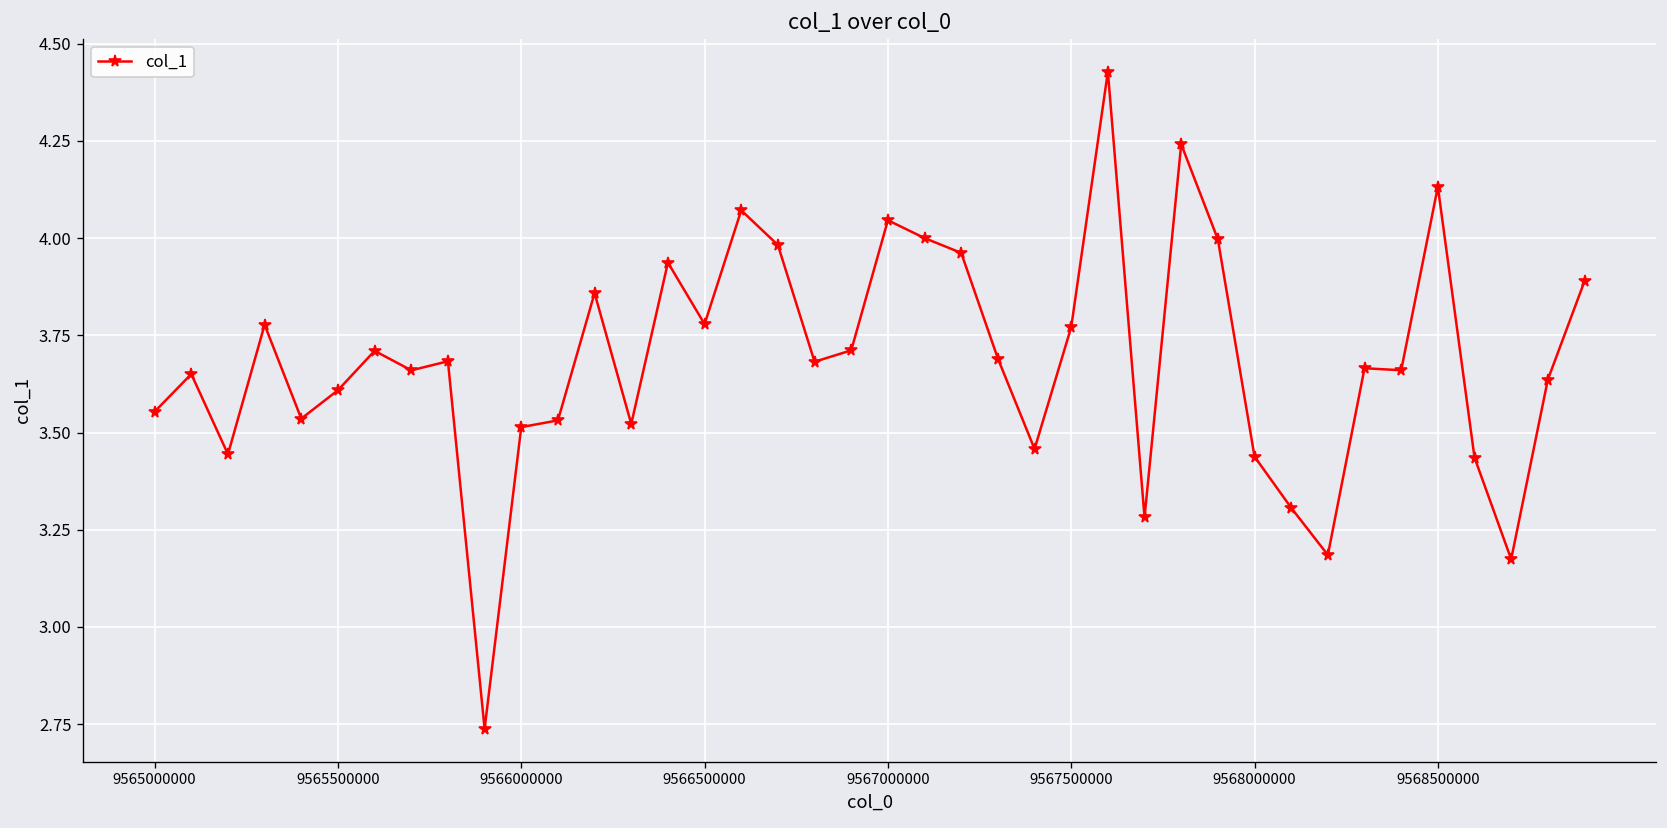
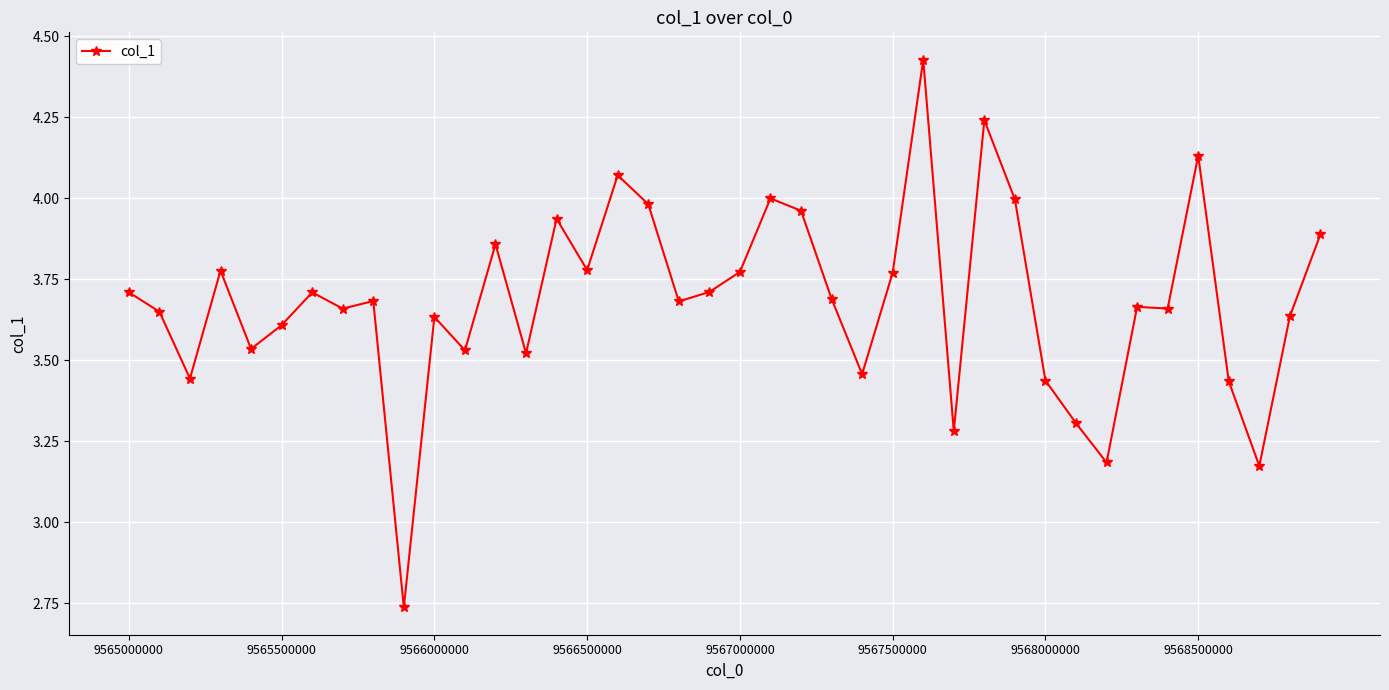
  {
-   "9565000000": 3.55,
+   "9565000000": 3.71,
    "9565500000": 3.61,
-   "9566000000": 3.51,
+   "9566000000": 3.63,
    "9566500000": 3.78,
-   "9567000000": 4.05,
+   "9567000000": 3.77,
    "9567500000": 3.77,
    "9568000000": 3.44,
    "9568500000": 4.13
  }
